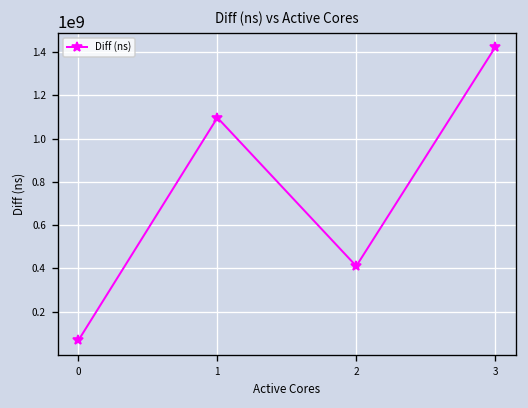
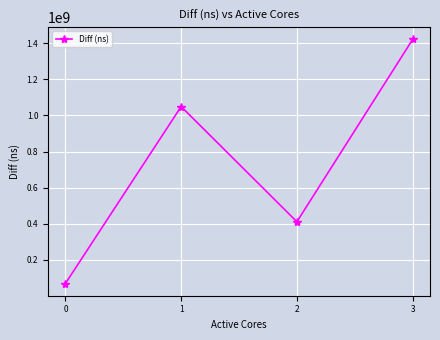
  {
    "0": 70000000,
-   "1": 1100000000,
+   "1": 1050000000,
    "2": 410000000,
    "3": 1420000000
  }
